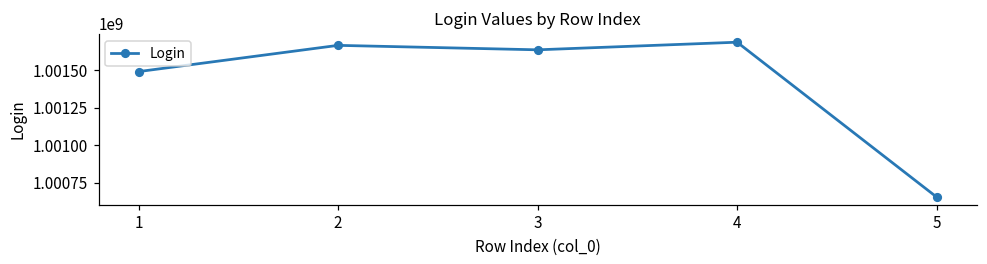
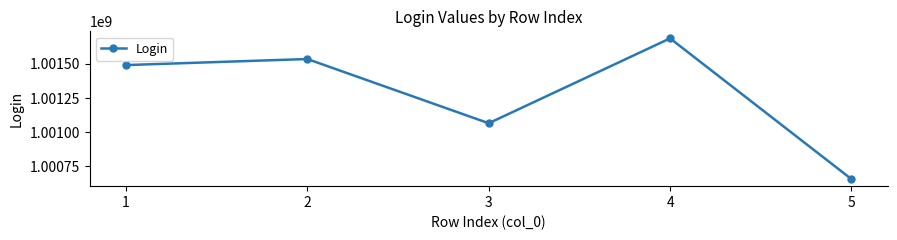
  {
    "1": 1001490000,
-   "2": 1001670000,
-   "3": 1001640000,
+   "2": 1001540000,
+   "3": 1001070000,
    "4": 1001690000,
    "5": 1000660000
  }
